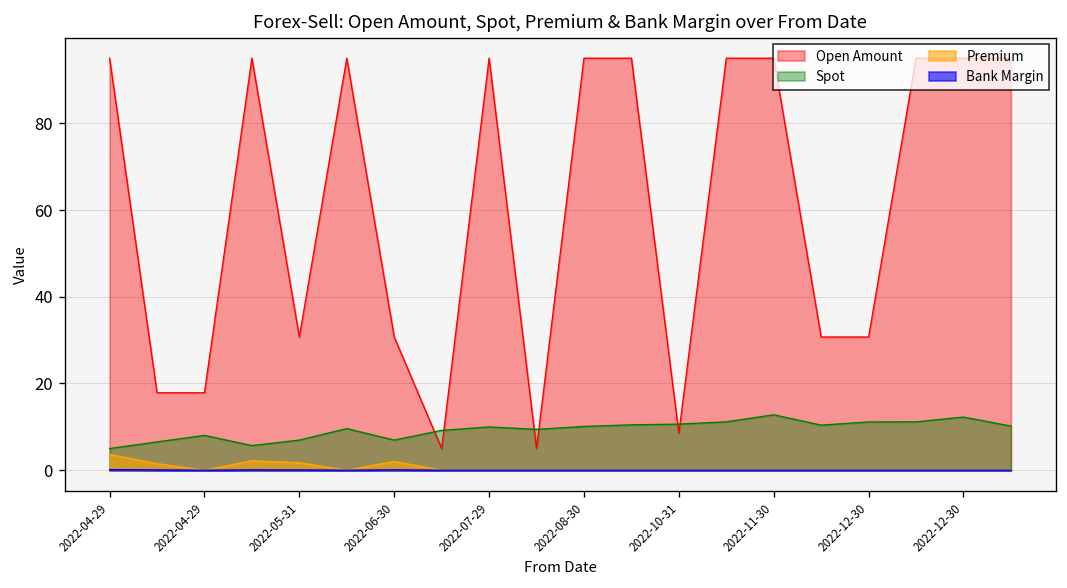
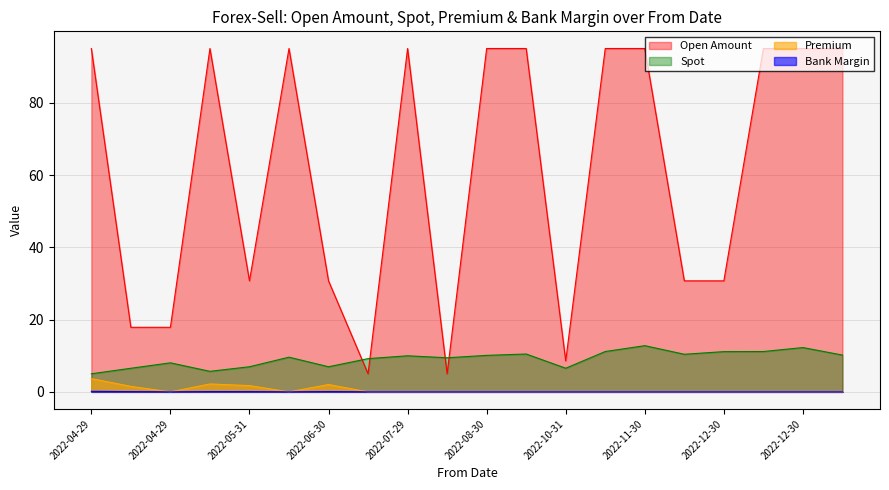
  {
    "Open Amount": {
      "2022-10-31": 9
    },
    "Spot": {
-     "2022-10-31": 11
+     "2022-10-31": 7
    }
  }
